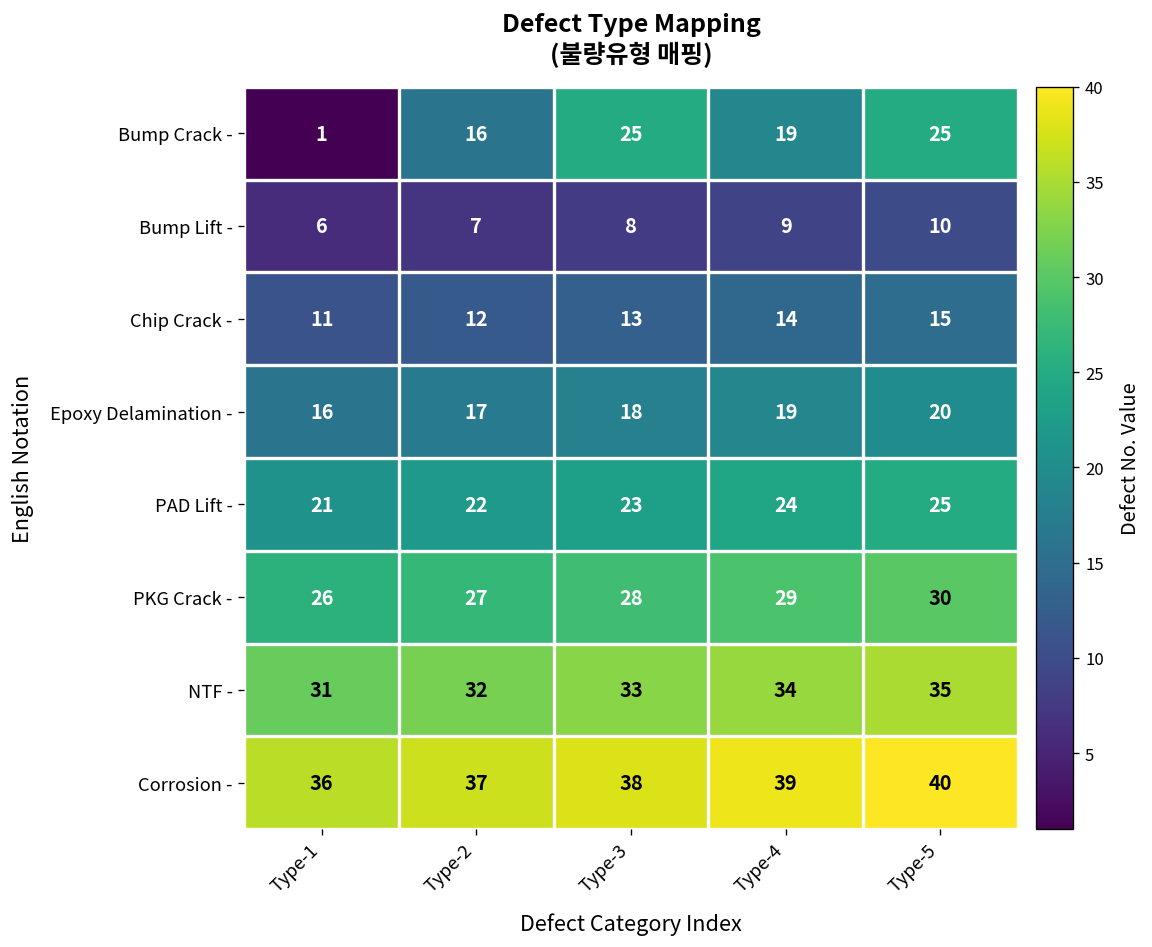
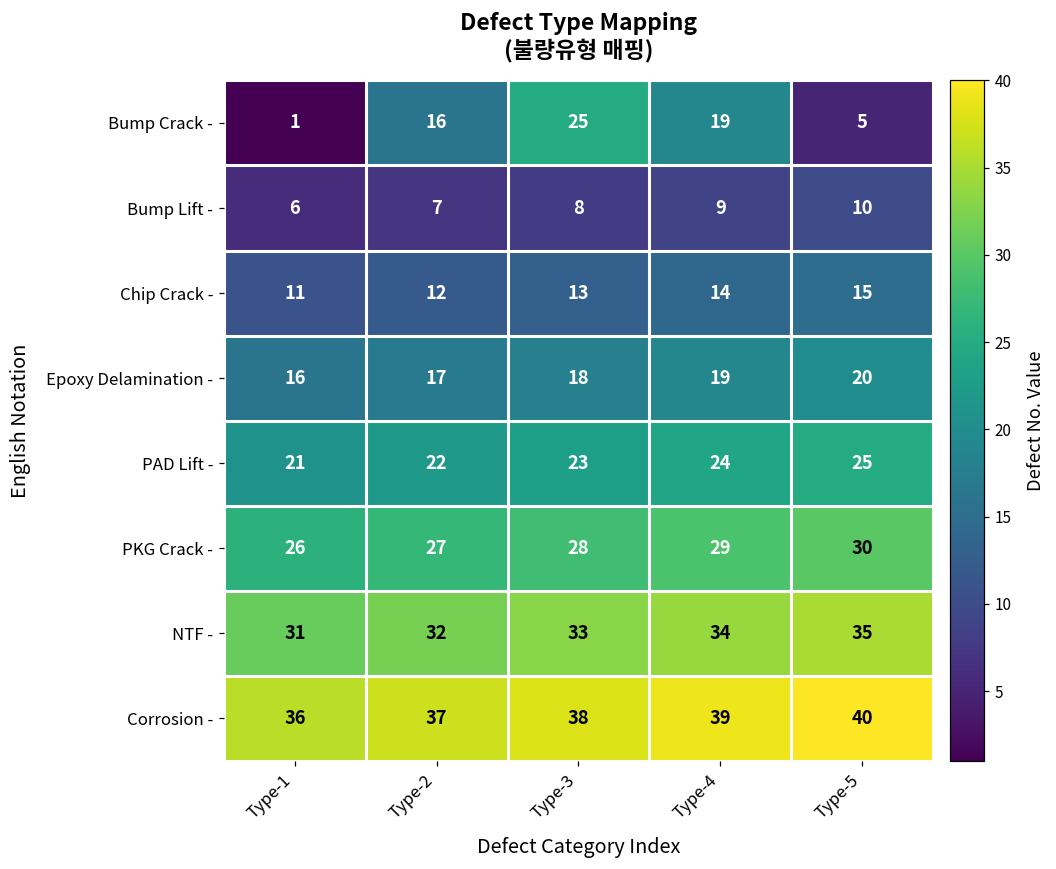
  {
    "Bump Crack -": {
      "Type-1": 1,
      "Type-2": 16,
      "Type-3": 25,
      "Type-4": 19,
-     "Type-5": 25
+     "Type-5": 5
    },
    "Bump Lift -": {
      "Type-1": 6,
      "Type-2": 7,
      "Type-3": 8,
      "Type-4": 9,
      "Type-5": 10
    },
    "Chip Crack -": {
      "Type-1": 11,
      "Type-2": 12,
      "Type-3": 13,
      "Type-4": 14,
      "Type-5": 15
    },
    "Epoxy Delamination -": {
      "Type-1": 16,
      "Type-2": 17,
      "Type-3": 18,
      "Type-4": 19,
      "Type-5": 20
    },
    "PAD Lift -": {
      "Type-1": 21,
      "Type-2": 22,
      "Type-3": 23,
      "Type-4": 24,
      "Type-5": 25
    },
    "PKG Crack -": {
      "Type-1": 26,
      "Type-2": 27,
      "Type-3": 28,
      "Type-4": 29,
      "Type-5": 30
    },
    "NTF -": {
      "Type-1": 31,
      "Type-2": 32,
      "Type-3": 33,
      "Type-4": 34,
      "Type-5": 35
    },
    "Corrosion -": {
      "Type-1": 36,
      "Type-2": 37,
      "Type-3": 38,
      "Type-4": 39,
      "Type-5": 40
    }
  }
